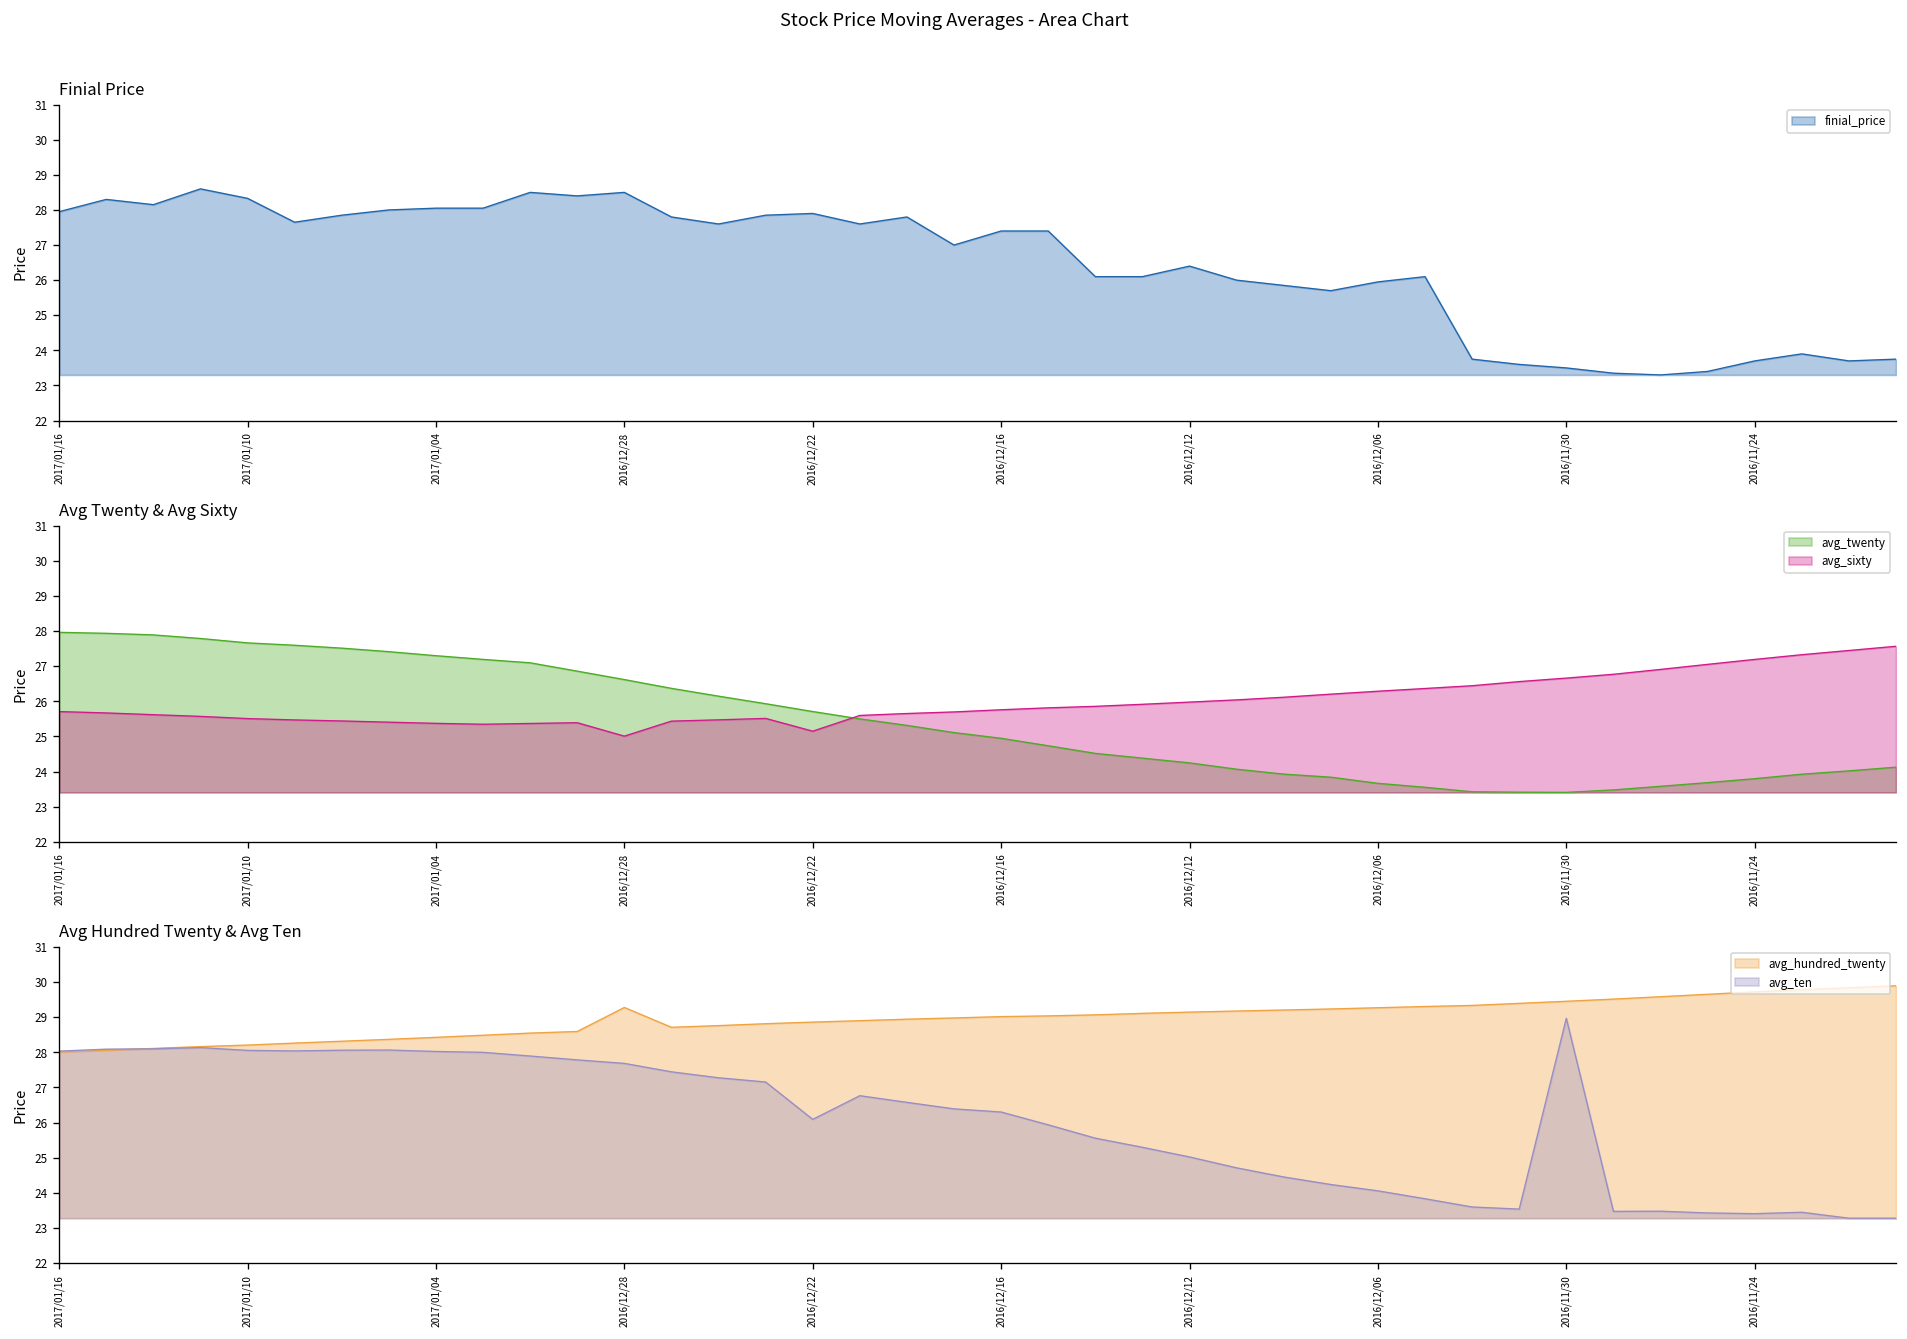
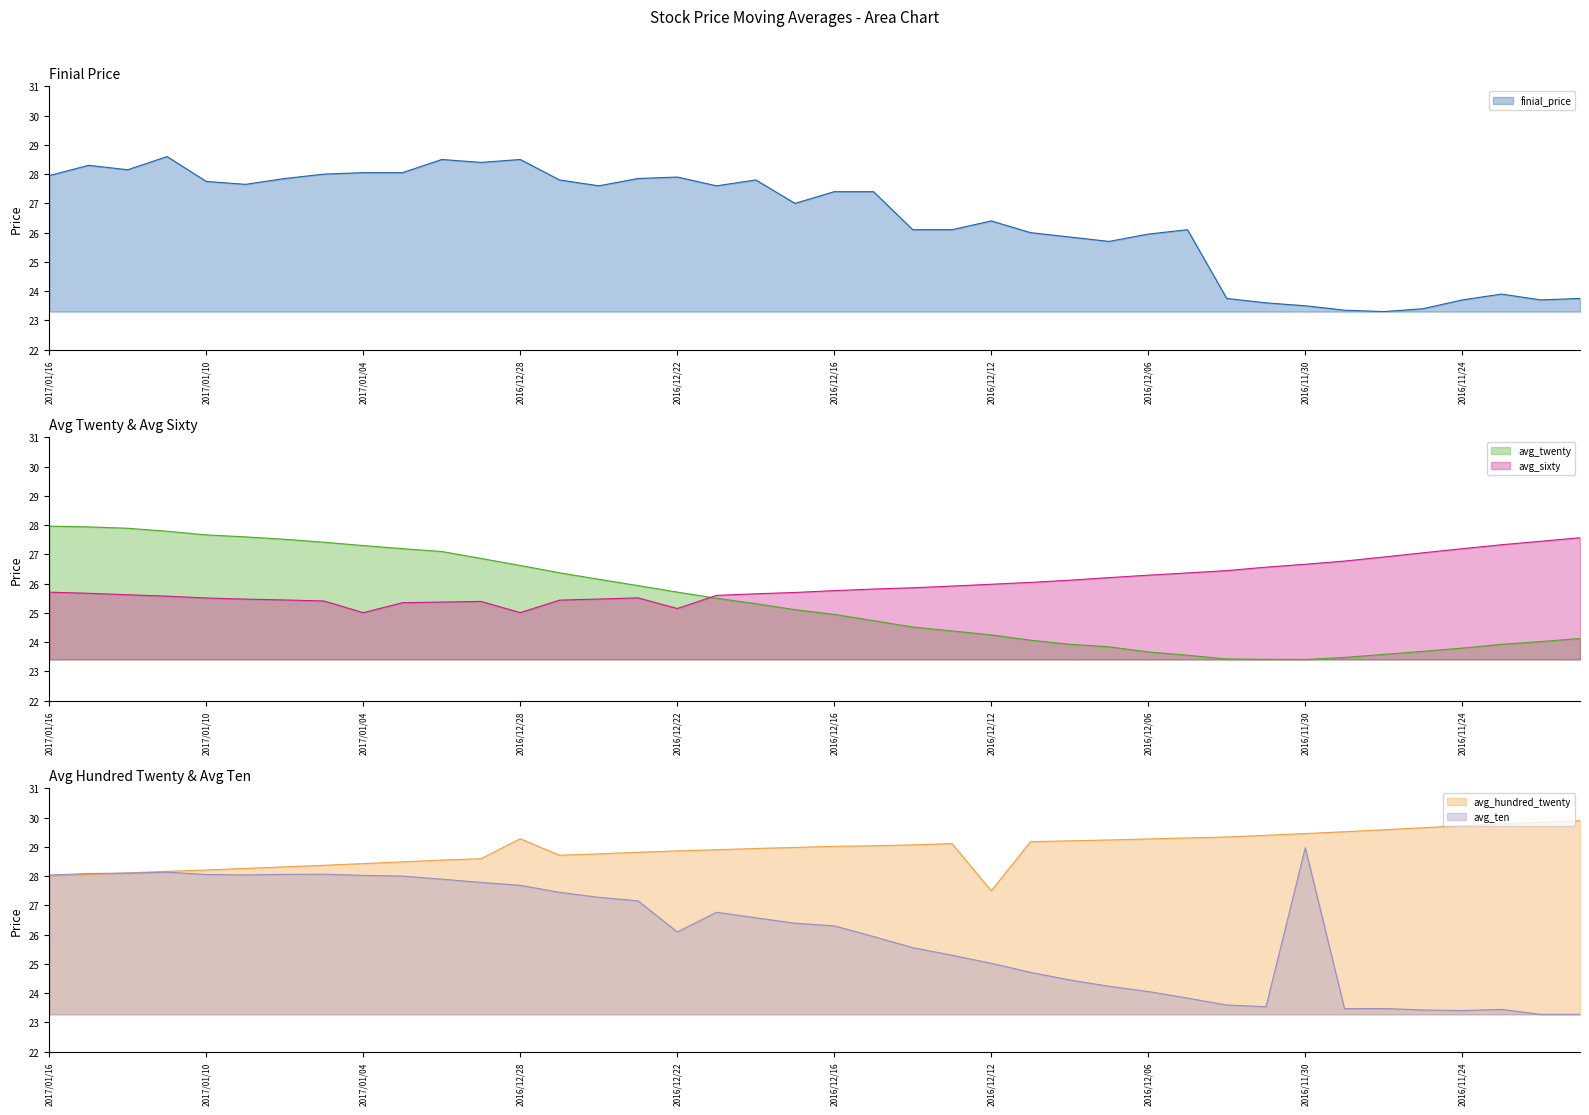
  {
    "Finial Price": {
      "2017/01/16": 28.0,
-     "2017/01/10": 28.3,
+     "2017/01/10": 27.8,
      "2017/01/04": 28.1,
      "2016/12/28": 28.5,
      "2016/12/22": 27.9,
      "2016/12/16": 27.4,
      "2016/12/12": 26.4,
      "2016/12/06": 26.0,
      "2016/11/30": 23.5,
      "2016/11/24": 23.7
    },
    "Avg Twenty & Avg Sixty": {
      "avg_twenty": {
        "2017/01/16": 28.0,
        "2017/01/10": 27.7,
        "2017/01/04": 27.3,
        "2016/12/28": 26.6,
        "2016/12/22": 25.7,
        "2016/12/16": 24.9,
        "2016/12/12": 24.2,
        "2016/12/06": 23.7,
        "2016/11/30": 23.4,
        "2016/11/24": 23.8
      },
      "avg_sixty": {
        "2017/01/16": 25.7,
        "2017/01/10": 25.5,
-       "2017/01/04": 25.4,
+       "2017/01/04": 25.0,
        "2016/12/28": 25.0,
        "2016/12/22": 25.2,
        "2016/12/16": 25.8,
        "2016/12/12": 26.0,
        "2016/12/06": 26.3,
        "2016/11/30": 26.7,
        "2016/11/24": 27.2
      }
    },
    "Avg Hundred Twenty & Avg Ten": {
      "avg_hundred_twenty": {
        "2017/01/10": 28.2,
        "2017/01/04": 28.4,
        "2016/12/28": 29.3,
        "2016/12/22": 28.9,
        "2016/12/16": 29.0,
-       "2016/12/12": 29.1,
+       "2016/12/12": 27.5,
        "2016/12/06": 29.3,
        "2016/11/30": 29.5
      },
      "avg_ten": {
        "2017/01/10": 28.1,
        "2017/01/04": 28.0,
        "2016/12/28": 27.7,
        "2016/12/22": 26.1,
        "2016/12/16": 26.3,
        "2016/12/12": 25.0,
        "2016/12/06": 24.1,
        "2016/11/30": 29.0,
        "2016/11/24": 23.4
      }
    }
  }
